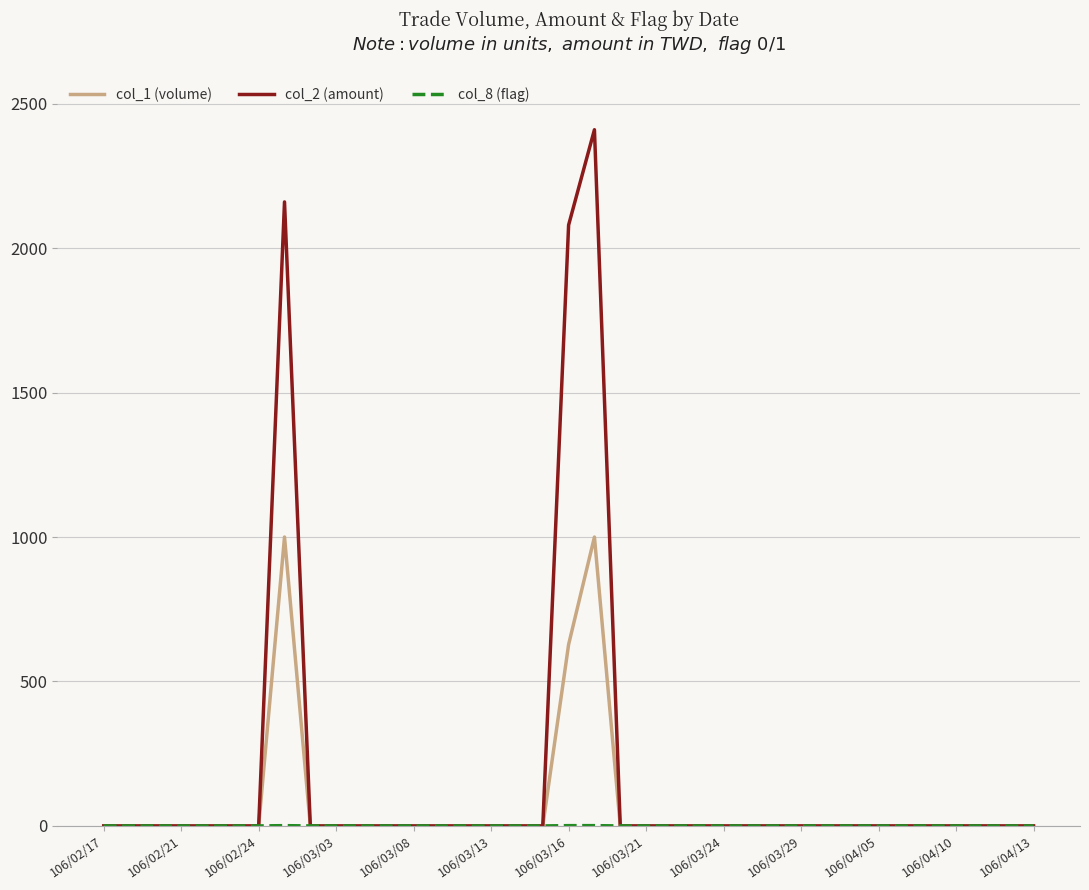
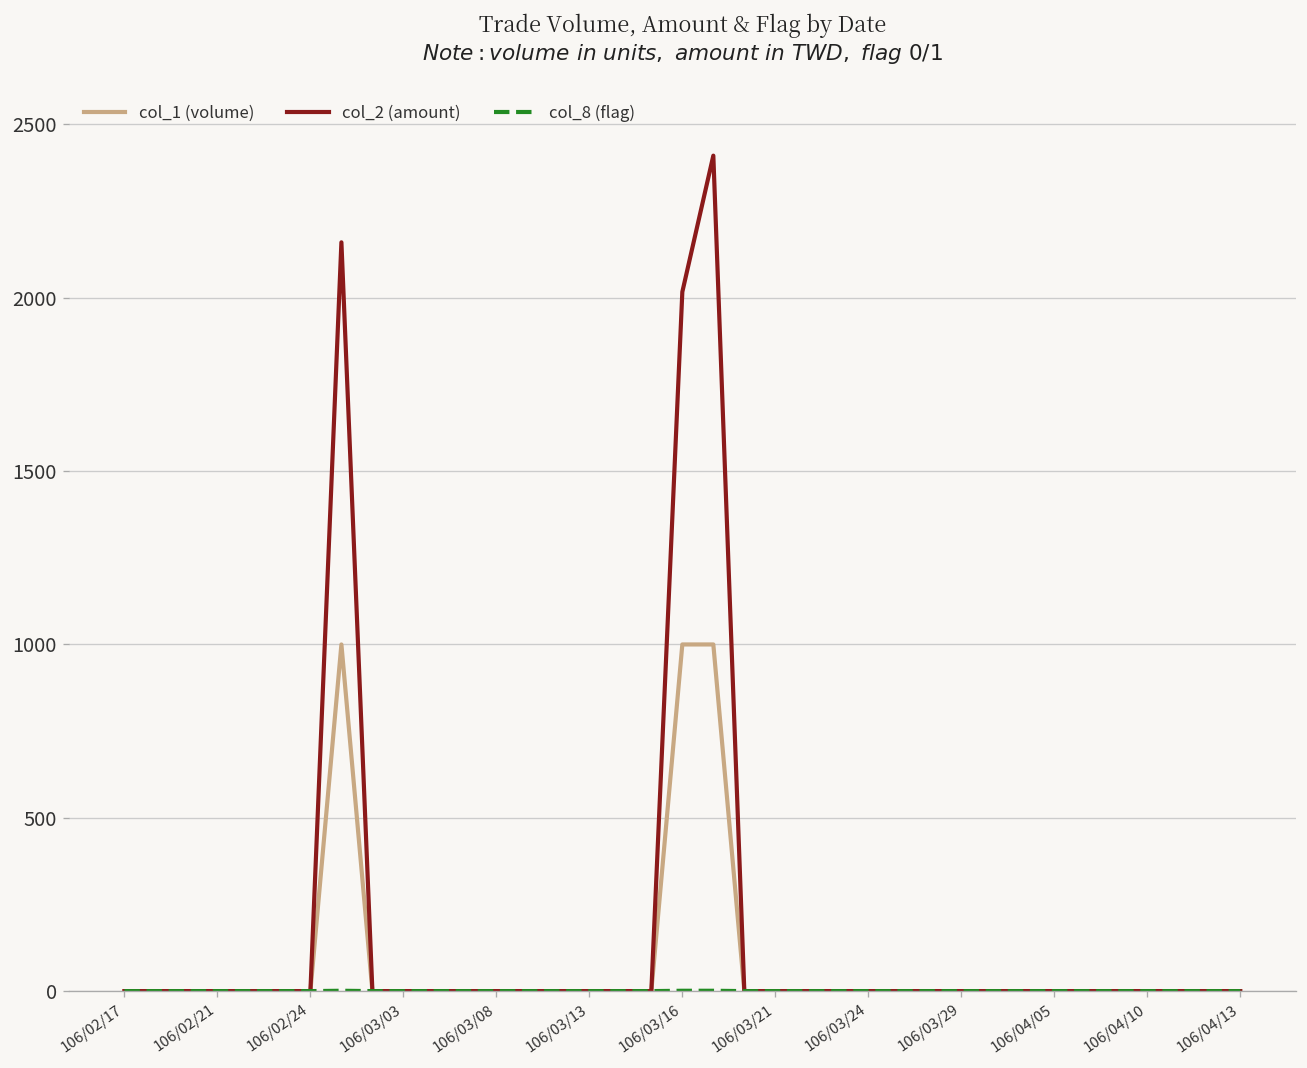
  {
    "col_1 (volume)": {
-     "106/03/16": 630
+     "106/03/16": 1000
    },
    "col_2 (amount)": {
-     "106/03/16": 2080
+     "106/03/16": 2020
    },
    "col_8 (flag)": {
      "106/03/16": 0
    }
  }
